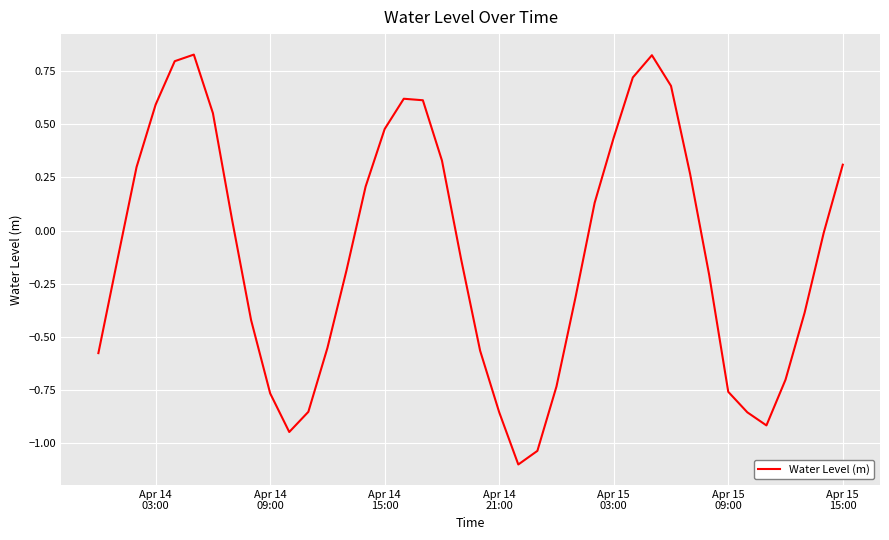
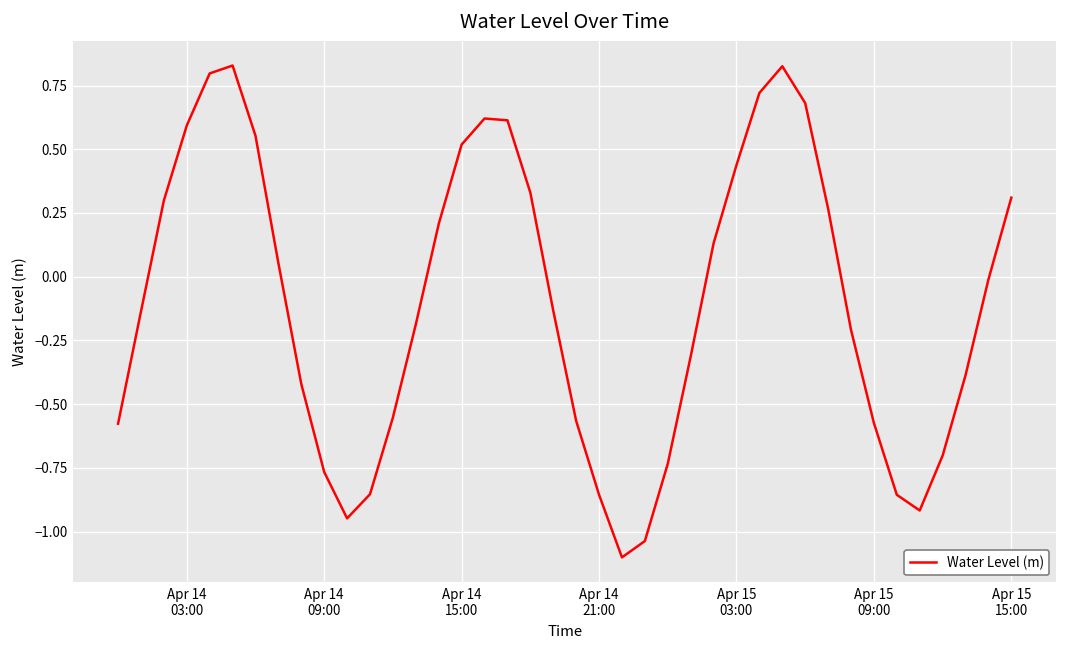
  {
    "Apr 14 03:00": 0.59,
    "Apr 14 09:00": -0.77,
-   "Apr 14 15:00": 0.48,
+   "Apr 14 15:00": 0.52,
    "Apr 14 21:00": -0.86,
    "Apr 15 03:00": 0.44,
-   "Apr 15 09:00": -0.76,
+   "Apr 15 09:00": -0.57,
    "Apr 15 15:00": 0.31
  }
